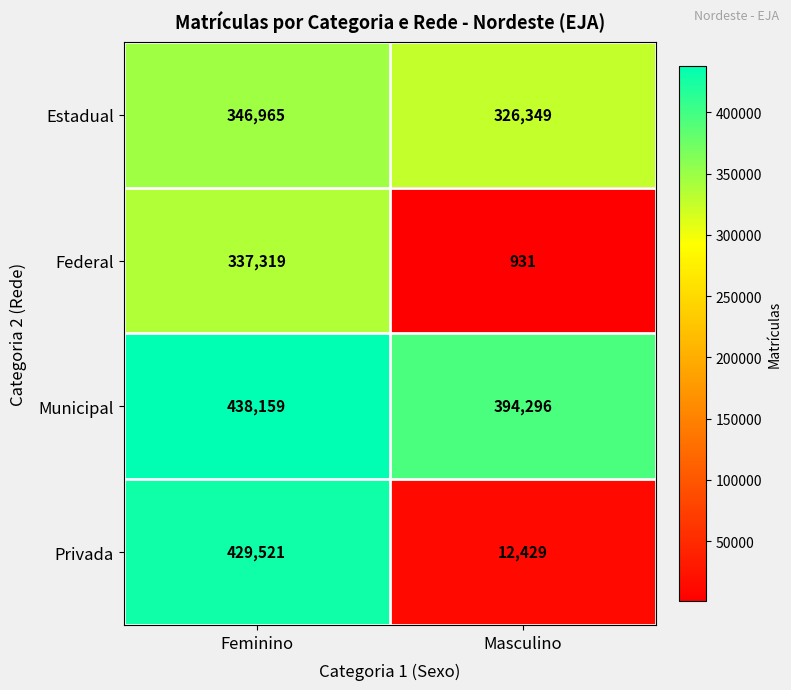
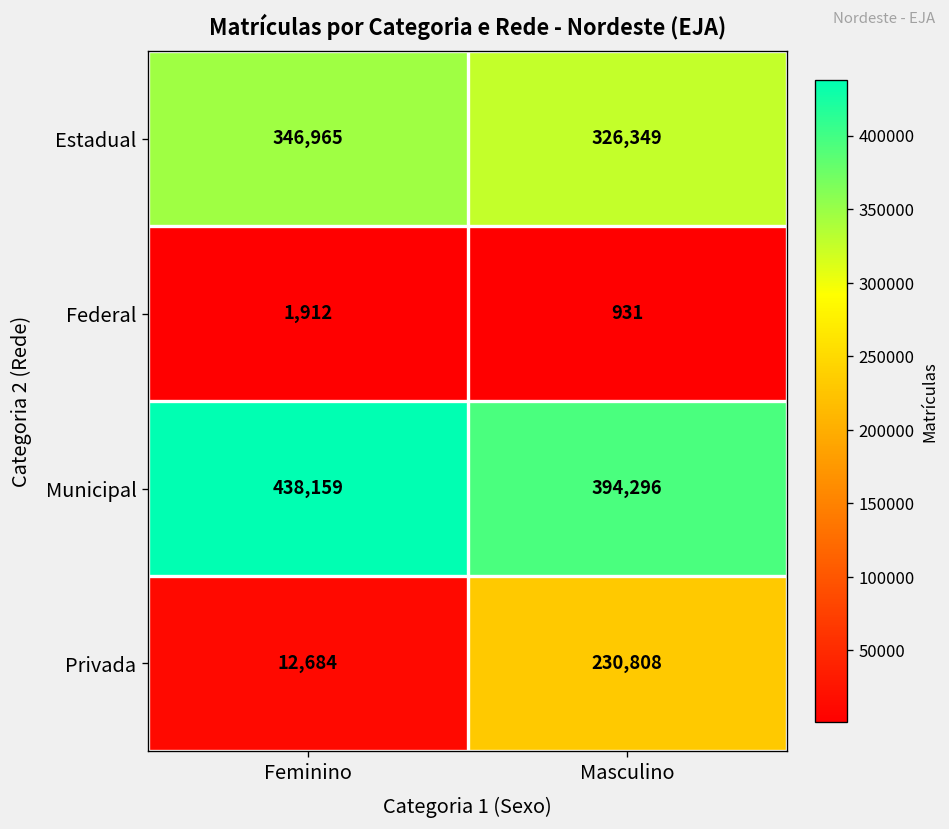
  {
    "Estadual": {
      "Feminino": "346,965",
      "Masculino": "326,349"
    },
    "Federal": {
-     "Feminino": "337,319",
+     "Feminino": "1,912",
      "Masculino": "931"
    },
    "Municipal": {
      "Feminino": "438,159",
      "Masculino": "394,296"
    },
    "Privada": {
-     "Feminino": "429,521",
-     "Masculino": "12,429"
+     "Feminino": "12,684",
+     "Masculino": "230,808"
    }
  }
